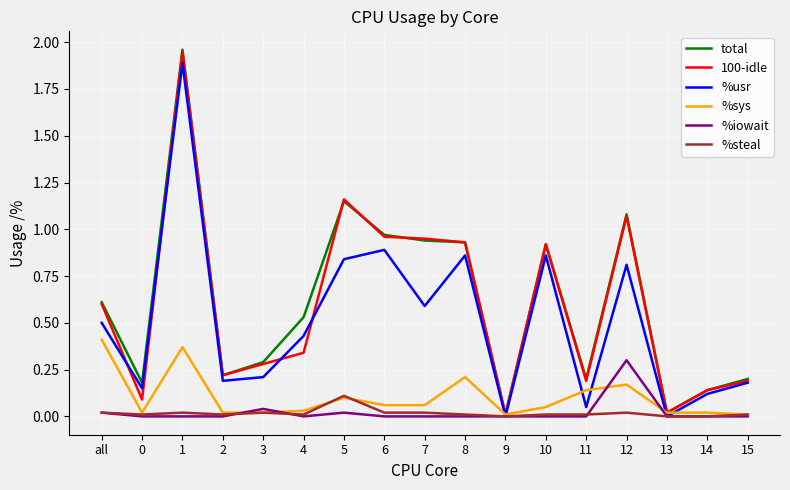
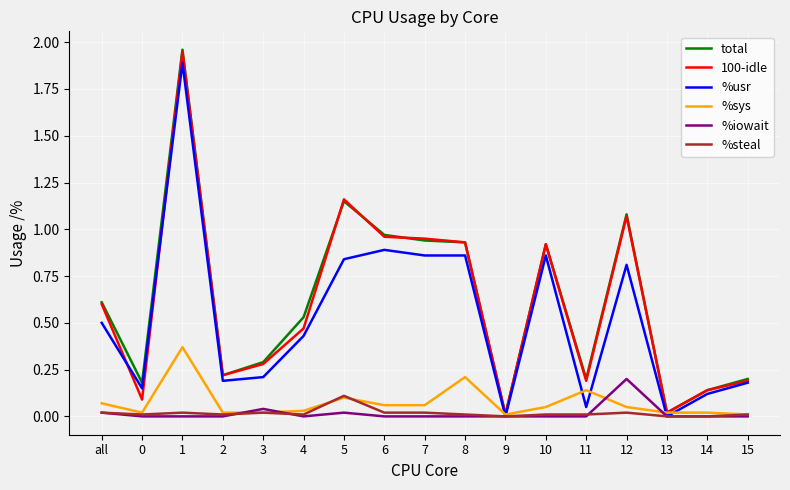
  {
    "total": {
      "0": 0.18,
      "4": 0.53
    },
    "100-idle": {
      "0": 0.09,
-     "4": 0.34
+     "4": 0.47
    },
    "%usr": {
      "all": 0.50,
      "0": 0.15,
      "1": 1.89,
      "2": 0.19,
      "3": 0.21,
      "4": 0.43,
      "5": 0.84,
      "6": 0.89,
-     "7": 0.59,
+     "7": 0.86,
      "8": 0.86,
      "10": 0.86,
      "11": 0.05,
      "12": 0.81,
      "14": 0.12
    },
    "%sys": {
-     "all": 0.41,
+     "all": 0.07,
      "1": 0.37,
      "4": 0.03,
      "6": 0.06,
      "7": 0.06,
      "8": 0.21,
      "10": 0.05,
      "11": 0.14,
-     "12": 0.17,
+     "12": 0.05,
      "14": 0.02
    },
    "%iowait": {
      "1": 0.0,
      "3": 0.04,
      "5": 0.02,
      "6": 0.0,
      "7": 0.0,
-     "12": 0.3
+     "12": 0.2
    },
    "%steal": {
      "1": 0.02,
      "6": 0.02,
      "7": 0.02,
      "12": 0.02
    }
  }
